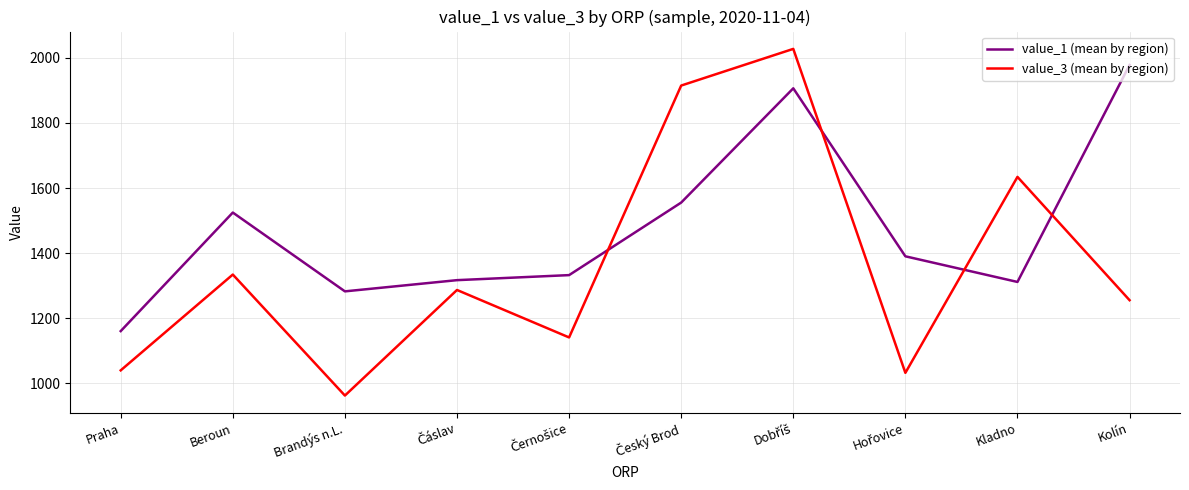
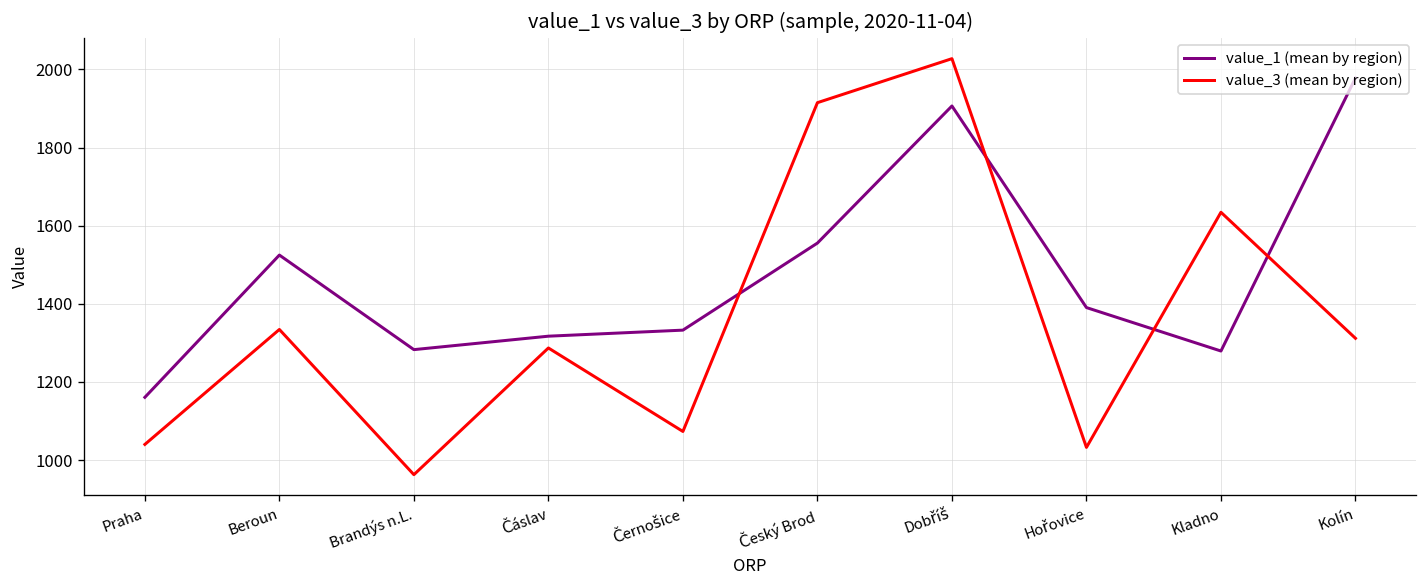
  {
    "value_1 (mean by region)": {
      "Praha": 1160,
      "Beroun": 1520,
      "Brandýs n.L.": 1280,
      "Čáslav": 1320,
      "Černošice": 1330,
      "Český Brod": 1560,
      "Dobříš": 1910,
      "Hořovice": 1390,
-     "Kladno": 1310
+     "Kladno": 1280
    },
    "value_3 (mean by region)": {
      "Praha": 1040,
      "Beroun": 1330,
      "Brandýs n.L.": 960,
      "Čáslav": 1290,
-     "Černošice": 1140,
+     "Černošice": 1070,
      "Český Brod": 1910,
      "Dobříš": 2030,
      "Hořovice": 1030,
      "Kladno": 1630,
-     "Kolín": 1260
+     "Kolín": 1310
    }
  }
